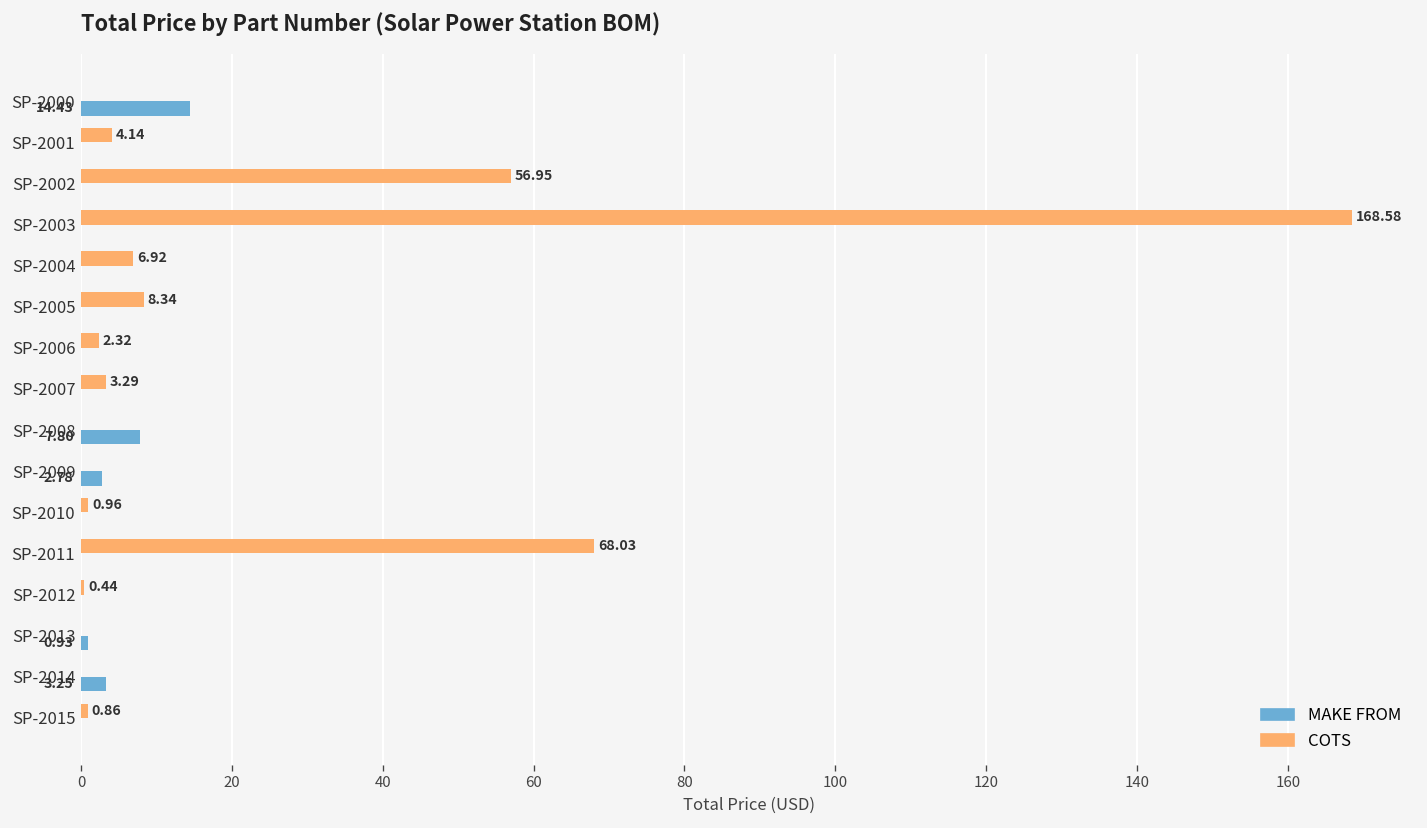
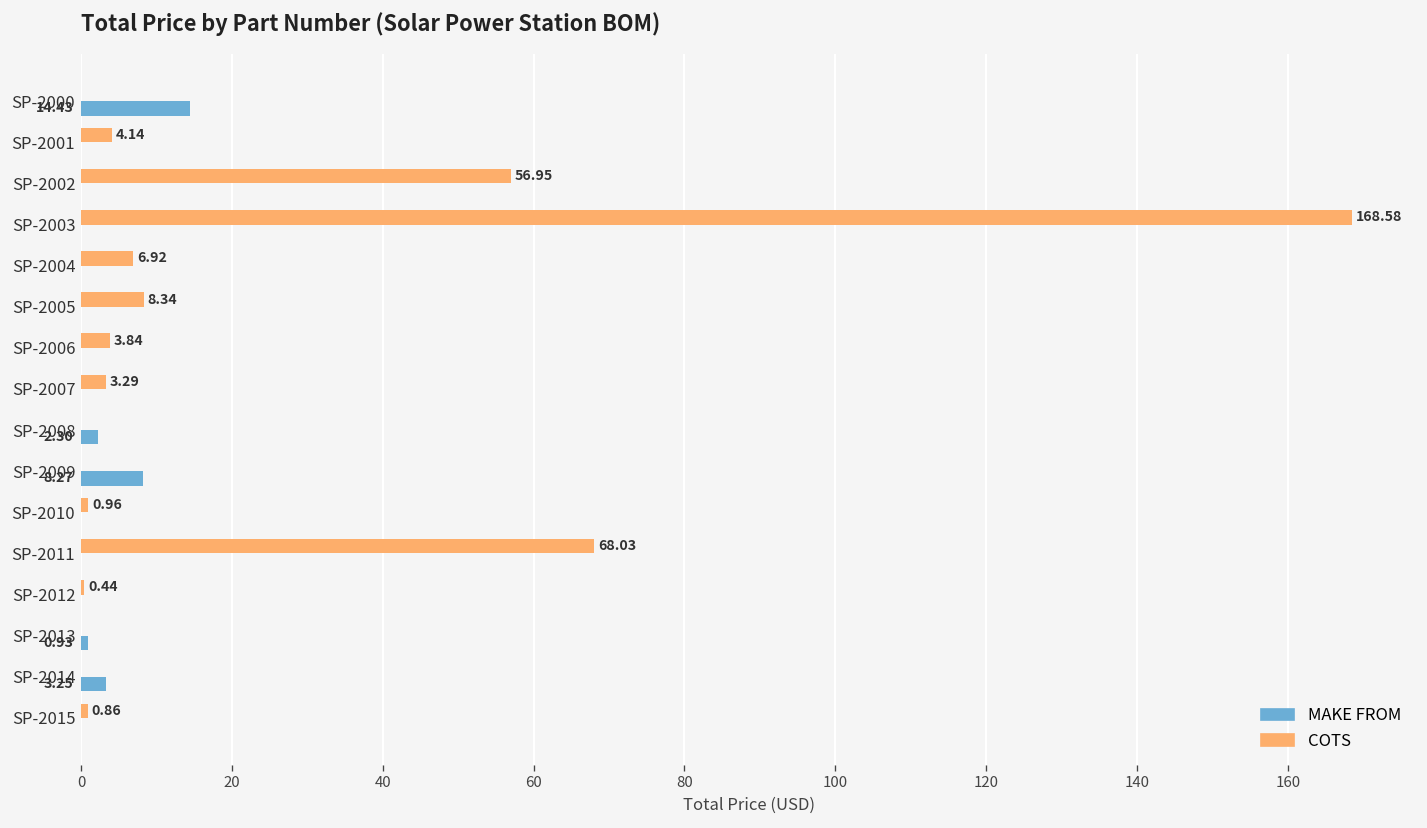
  {
    "MAKE FROM": {
-     "SP-2008": 7.80,
-     "SP-2009": 2.78,
+     "SP-2008": 2.30,
+     "SP-2009": 8.27,
      "SP-2013": 0.93
    },
    "COTS": {
      "SP-2001": 4.14,
      "SP-2002": 56.95,
      "SP-2003": 168.58,
      "SP-2004": 6.92,
      "SP-2005": 8.34,
-     "SP-2006": 2.32,
+     "SP-2006": 3.84,
      "SP-2007": 3.29,
      "SP-2010": 0.96,
      "SP-2011": 68.03,
      "SP-2012": 0.44,
      "SP-2015": 0.86
    }
  }
